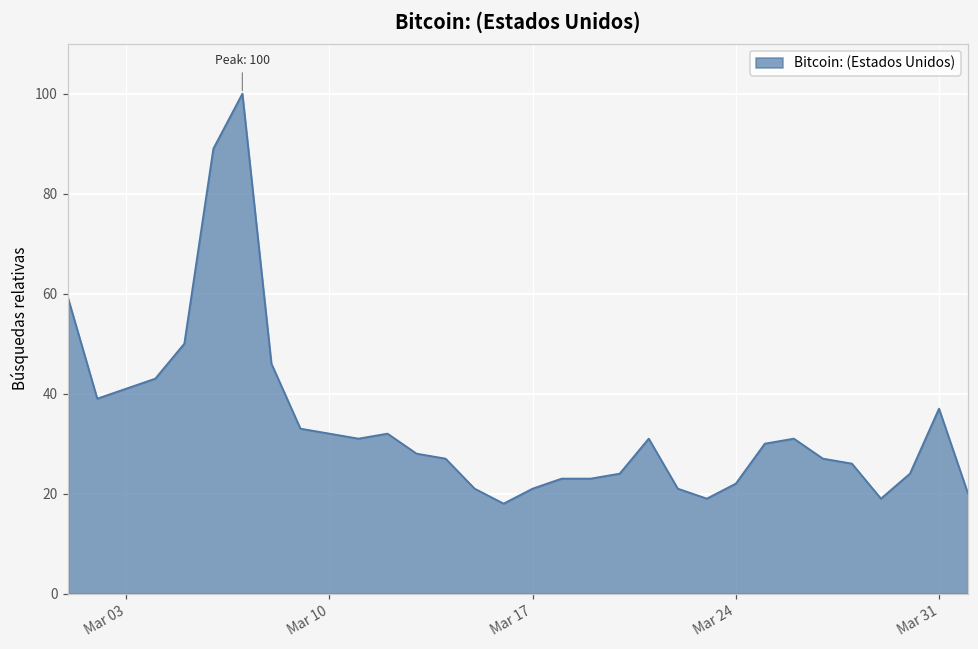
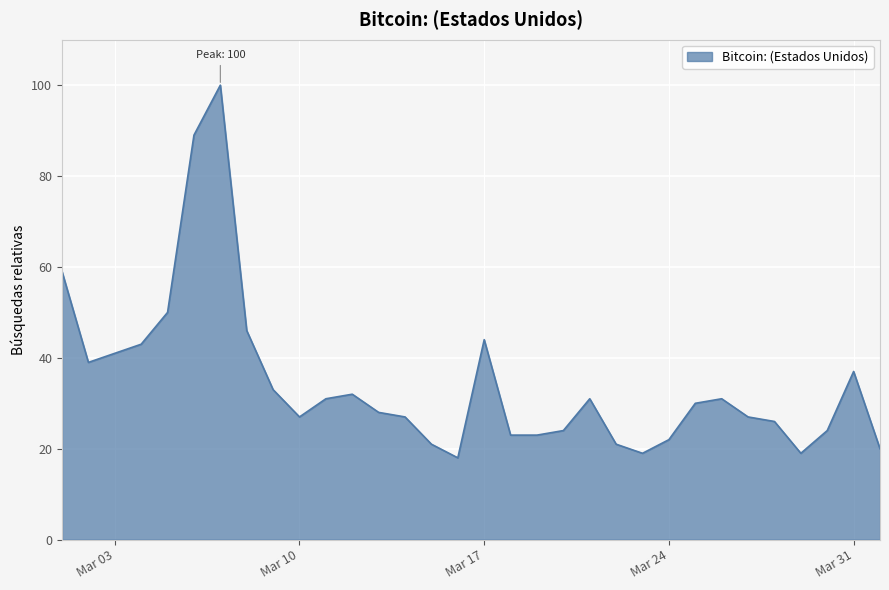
  {
    "Mar 03": 41,
-   "Mar 10": 32,
-   "Mar 17": 21,
+   "Mar 10": 27,
+   "Mar 17": 44,
    "Mar 24": 22,
    "Mar 31": 37
  }
